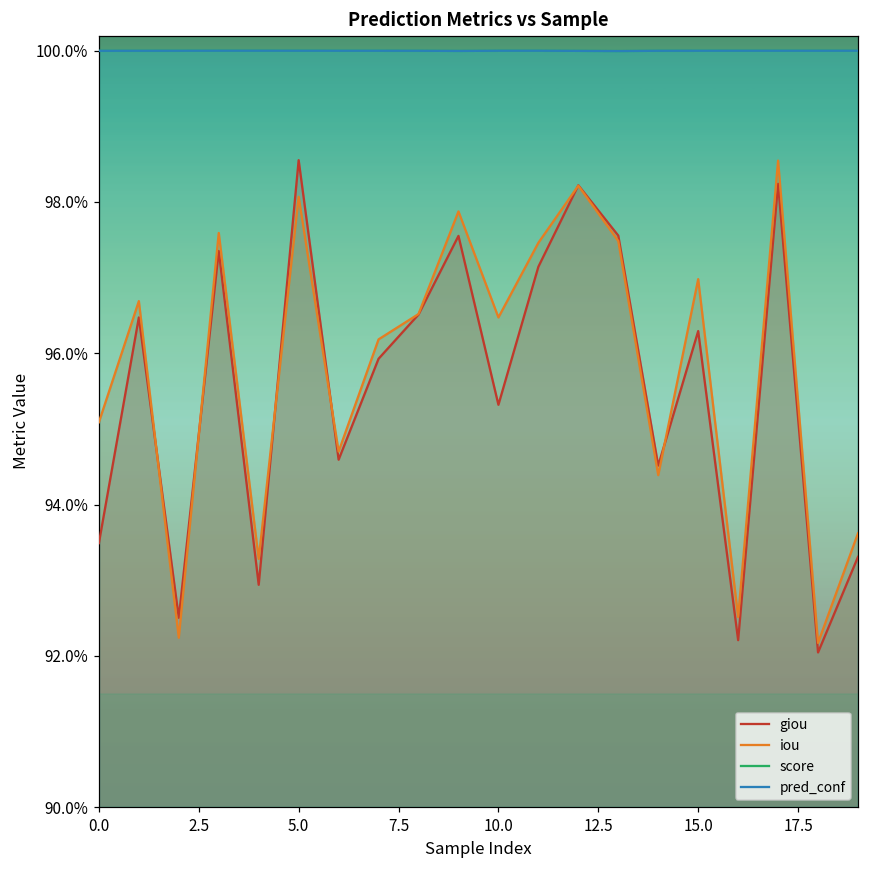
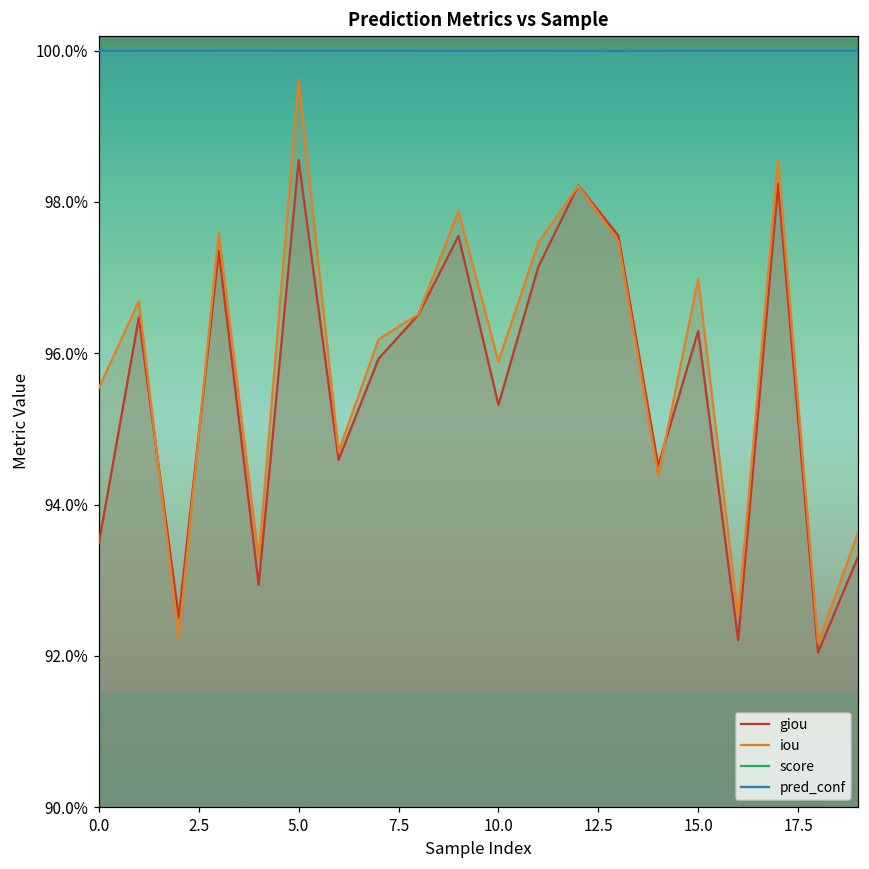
  {
    "giou": {
      "0.0": "93.5%",
      "5.0": "98.6%",
      "10.0": "95.3%",
      "15.0": "96.3%"
    },
    "iou": {
-     "0.0": "95.1%",
-     "5.0": "98.1%",
-     "10.0": "96.5%",
+     "0.0": "95.5%",
+     "5.0": "99.6%",
+     "10.0": "95.9%",
      "15.0": "97.0%"
    },
    "pred_conf": {
      "0.0": "100.0%",
      "5.0": "100.0%",
      "10.0": "100.0%",
      "15.0": "100.0%"
    }
  }
